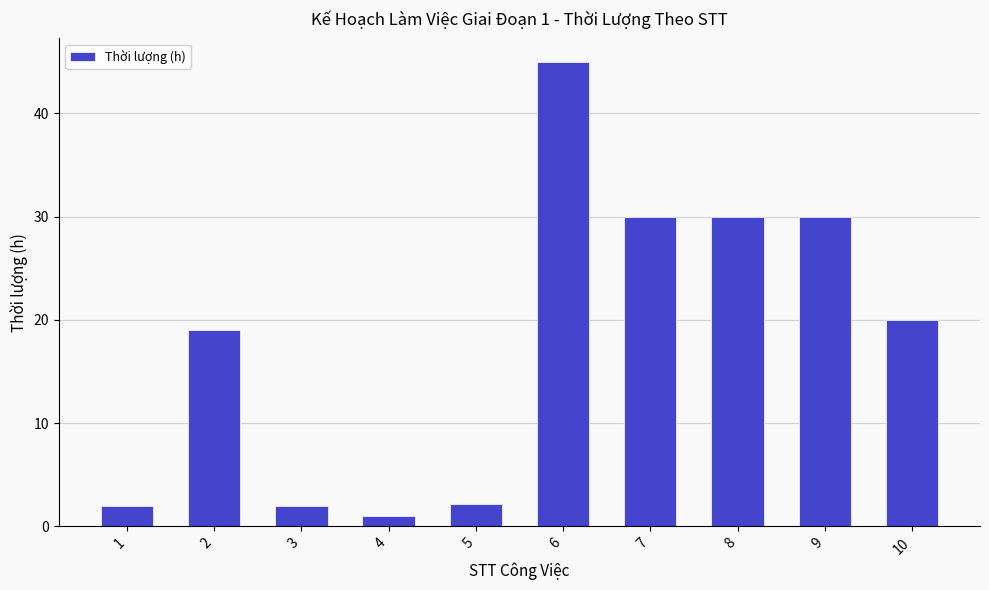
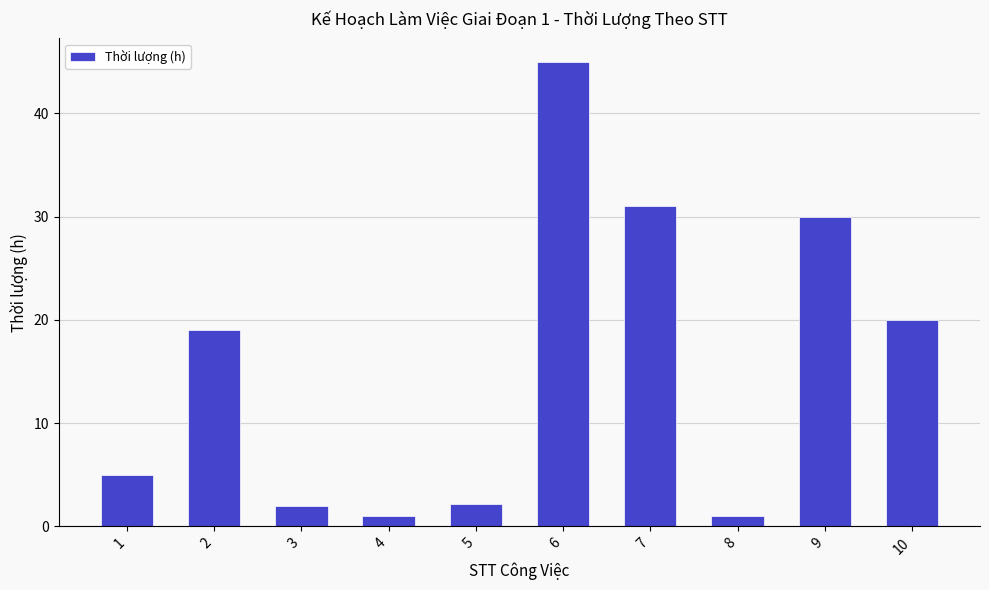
  {
-   "1": 2,
+   "1": 5,
    "2": 19,
    "3": 2,
    "4": 1,
    "5": 2,
    "6": 45,
-   "7": 30,
-   "8": 30,
+   "7": 31,
+   "8": 1,
    "9": 30,
    "10": 20
  }
